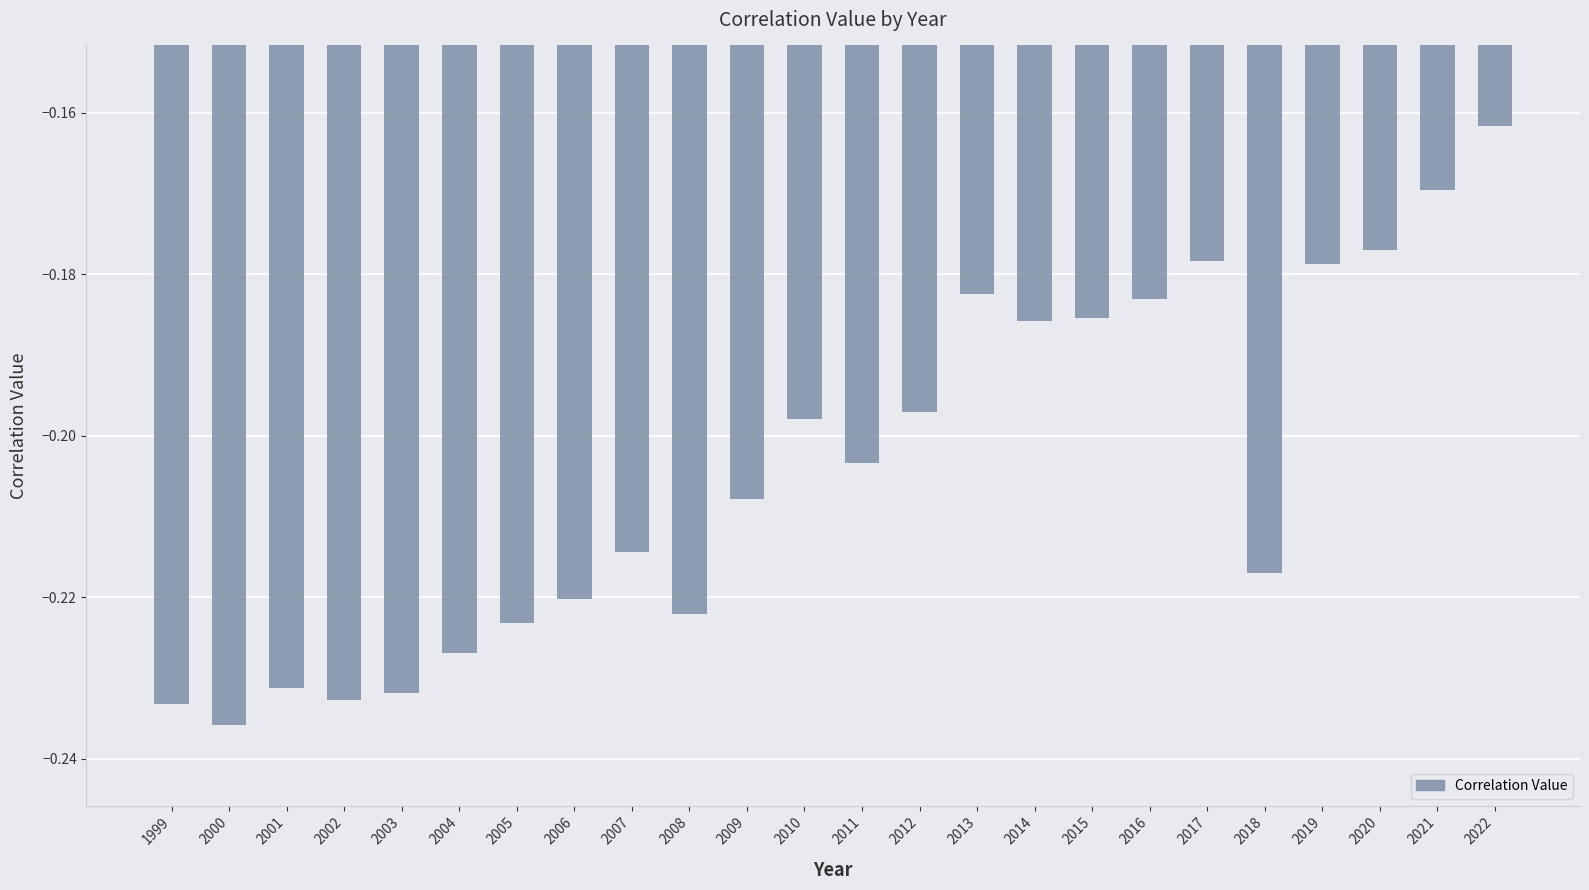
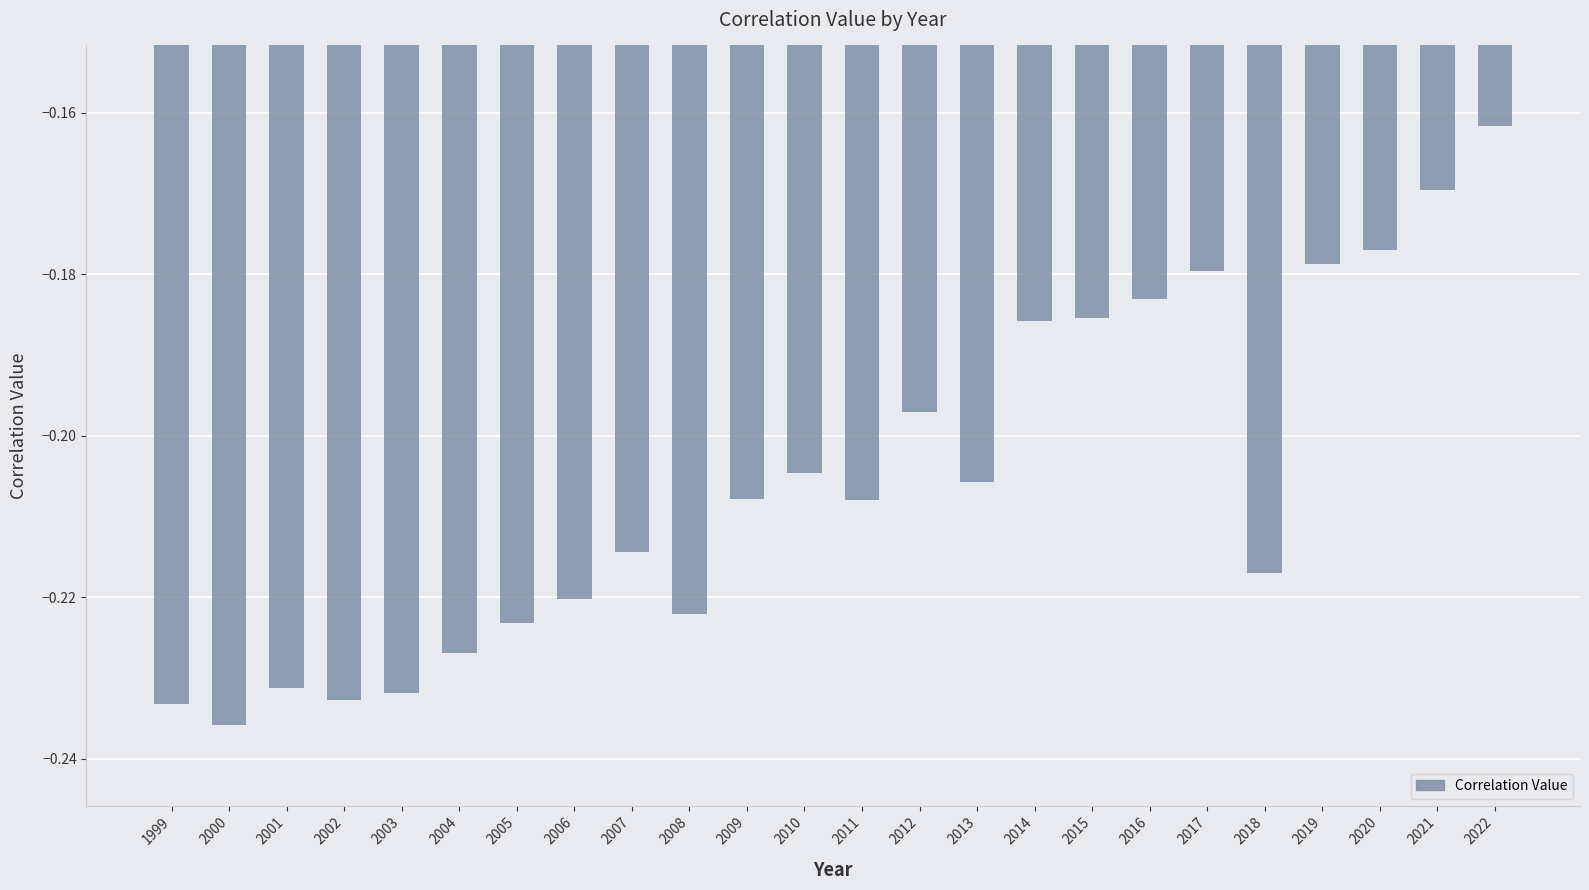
  {
    "1999": -0.233,
    "2000": -0.236,
    "2001": -0.231,
    "2002": -0.233,
    "2003": -0.232,
    "2004": -0.227,
    "2005": -0.223,
    "2006": -0.220,
    "2007": -0.214,
    "2008": -0.222,
    "2009": -0.208,
-   "2010": -0.198,
-   "2011": -0.203,
+   "2010": -0.205,
+   "2011": -0.208,
    "2012": -0.197,
-   "2013": -0.182,
+   "2013": -0.206,
    "2014": -0.186,
    "2015": -0.185,
    "2016": -0.183,
-   "2017": -0.178,
+   "2017": -0.180,
    "2018": -0.217,
    "2019": -0.179,
    "2020": -0.177,
    "2021": -0.170,
    "2022": -0.162
  }
